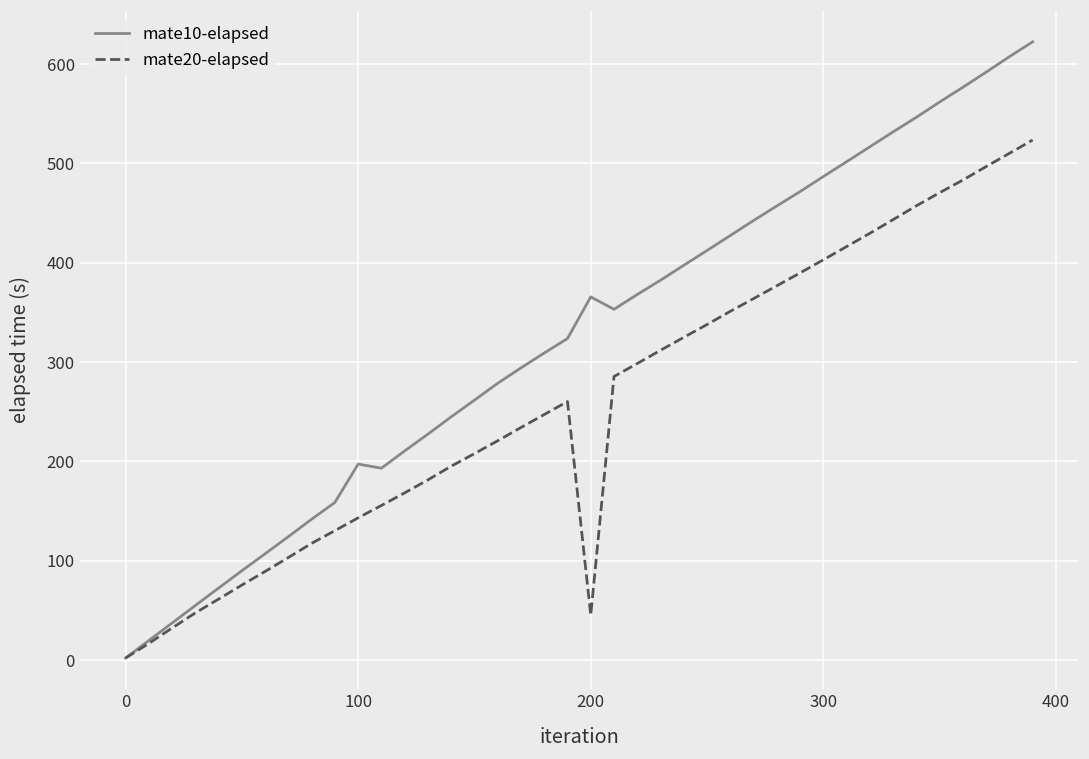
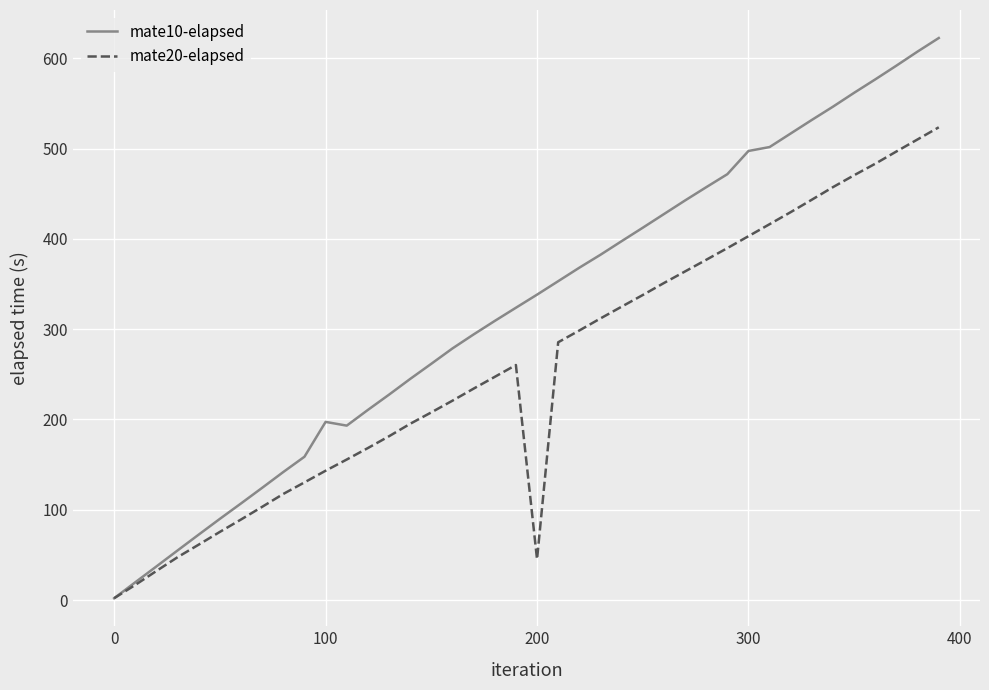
  {
    "mate10-elapsed": {
      "100": 200,
-     "200": 370,
-     "300": 490
+     "200": 340,
+     "300": 500
    },
    "mate20-elapsed": {
      "100": 140,
      "200": 50,
      "300": 400
    }
  }
